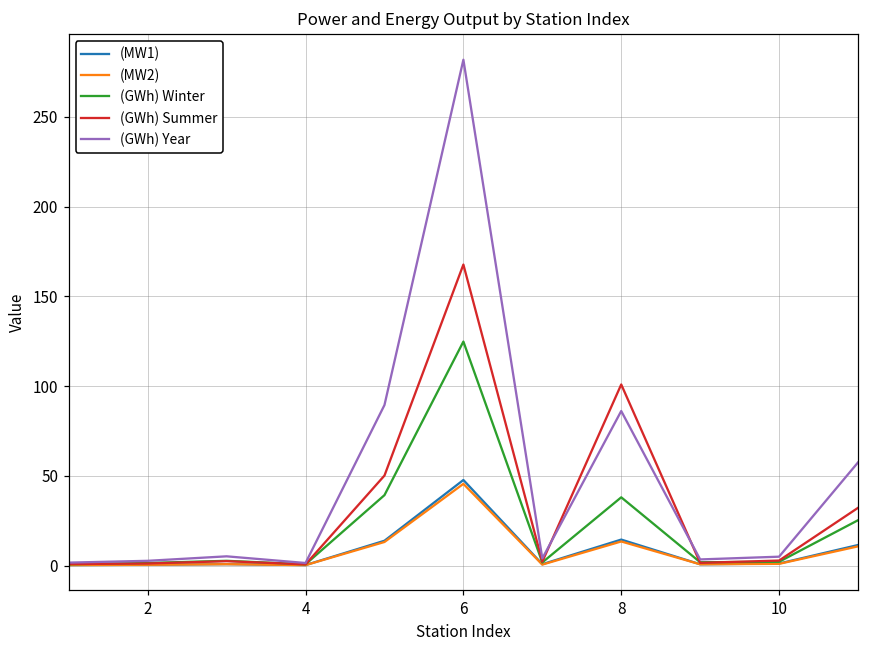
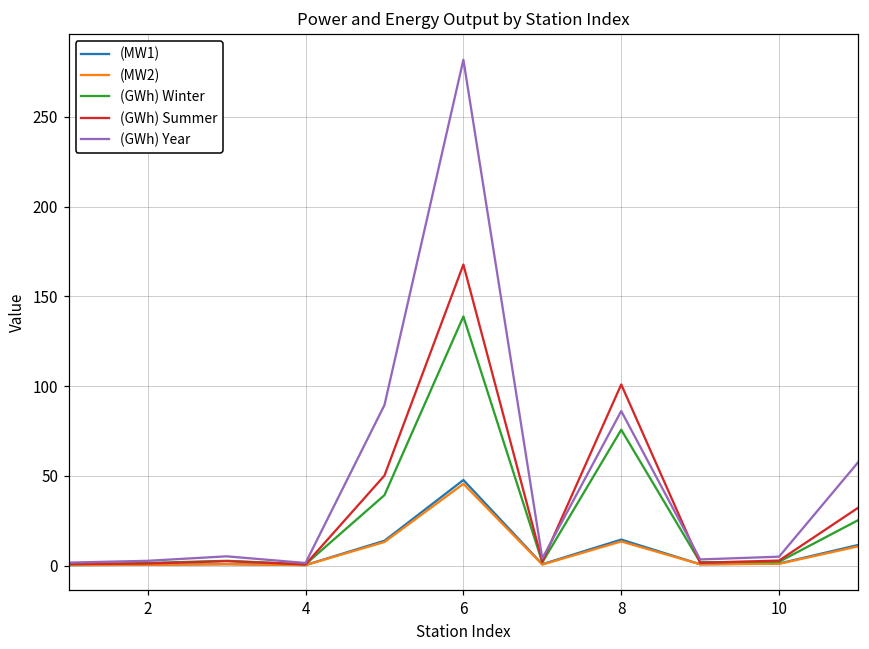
  {
    "(MW1)": {
      "6": 48
    },
    "(MW2)": {
      "6": 46
    },
    "(GWh) Winter": {
-     "6": 125,
-     "8": 38
+     "6": 139,
+     "8": 76
    },
    "(GWh) Summer": {
      "6": 168,
      "8": 101
    },
    "(GWh) Year": {
      "6": 282,
      "8": 86,
      "10": 5
    }
  }
